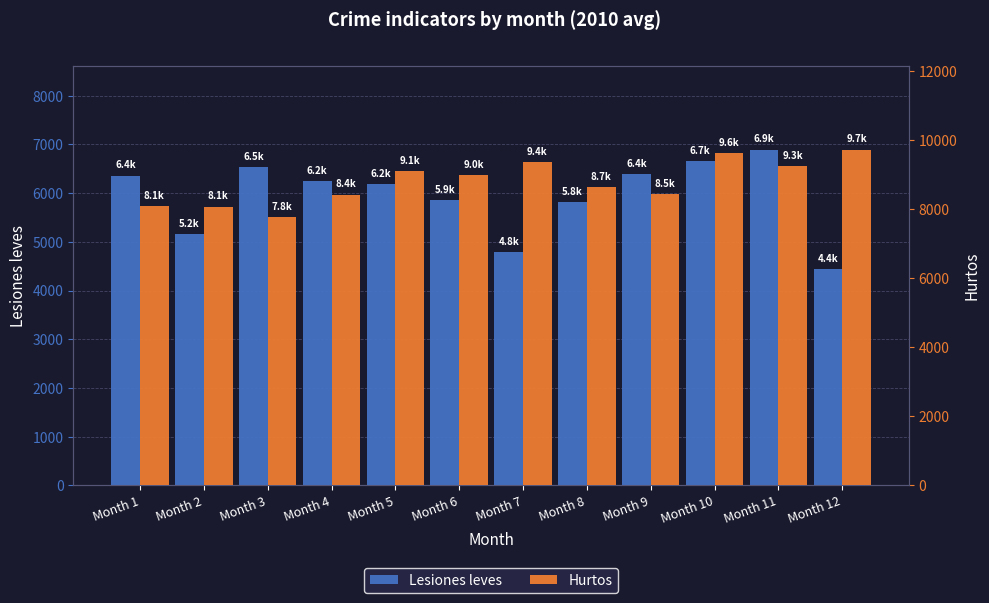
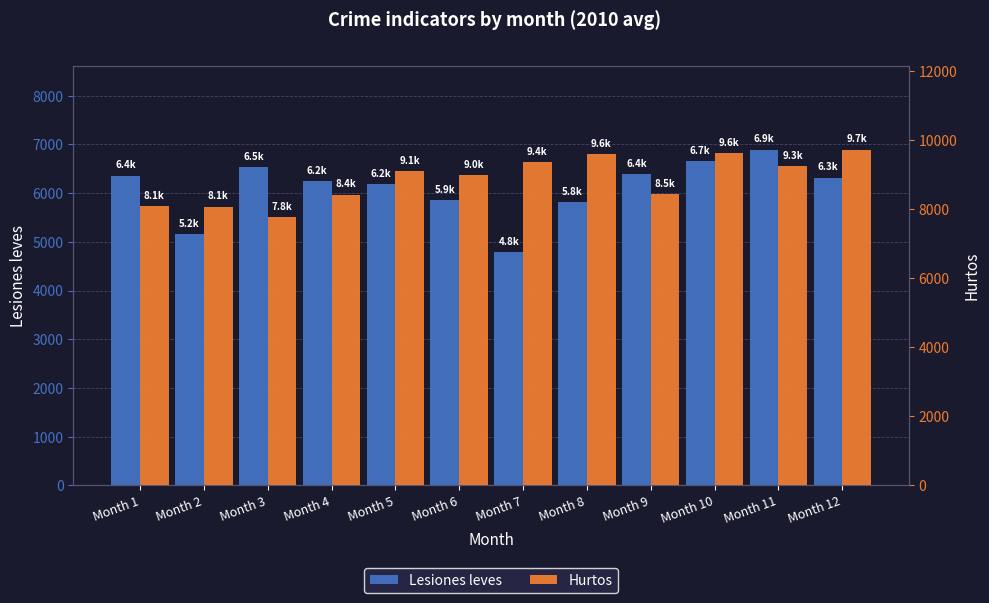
  {
    "Lesiones leves": {
      "Month 1": "6.4k",
      "Month 2": "5.2k",
      "Month 3": "6.5k",
      "Month 4": "6.2k",
      "Month 5": "6.2k",
      "Month 6": "5.9k",
      "Month 7": "4.8k",
      "Month 8": "5.8k",
      "Month 9": "6.4k",
      "Month 10": "6.7k",
      "Month 11": "6.9k",
-     "Month 12": "4.4k"
+     "Month 12": "6.3k"
    },
    "Hurtos": {
      "Month 1": "8.1k",
      "Month 2": "8.1k",
      "Month 3": "7.8k",
      "Month 4": "8.4k",
      "Month 5": "9.1k",
      "Month 6": "9.0k",
      "Month 7": "9.4k",
-     "Month 8": "8.7k",
+     "Month 8": "9.6k",
      "Month 9": "8.5k",
      "Month 10": "9.6k",
      "Month 11": "9.3k",
      "Month 12": "9.7k"
    }
  }
